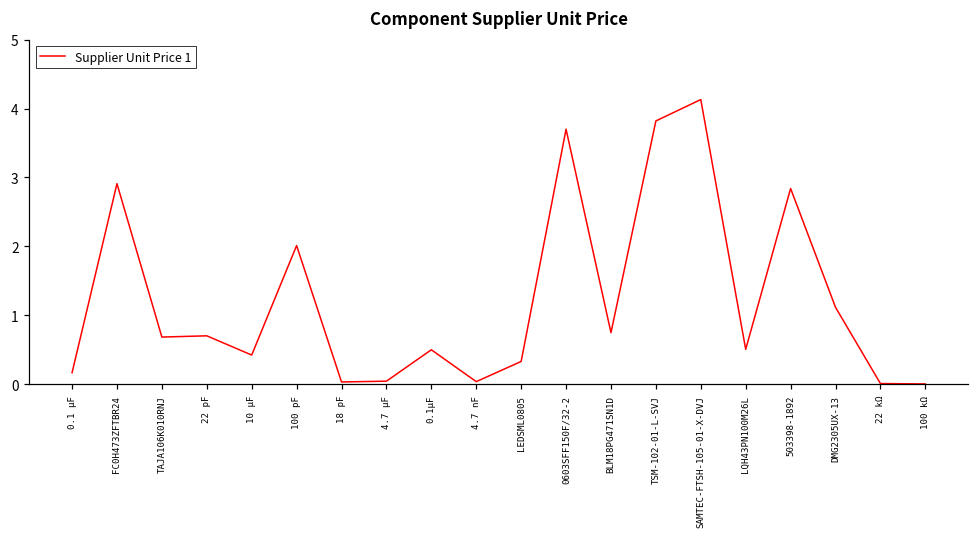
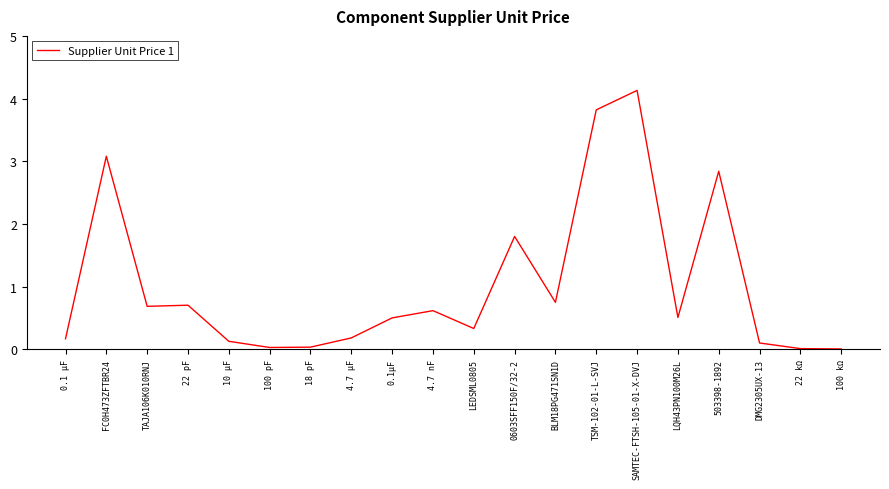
  {
    "0.1 µF": 0.2,
-   "FC0H473ZFTBR24": 2.9,
+   "FC0H473ZFTBR24": 3.1,
    "TAJA106K010RNJ": 0.7,
    "22 pF": 0.7,
-   "10 µF": 0.4,
-   "100 pF": 2.0,
+   "10 µF": 0.1,
+   "100 pF": 0.0,
    "18 pF": 0.0,
-   "4.7 µF": 0.0,
+   "4.7 µF": 0.2,
    "0.1µF": 0.5,
-   "4.7 nF": 0.0,
+   "4.7 nF": 0.6,
    "LEDSML0805": 0.3,
-   "0603SFF150F/32-2": 3.7,
+   "0603SFF150F/32-2": 1.8,
    "BLM18PG471SN1D": 0.7,
    "TSM-102-01-L-SVJ": 3.8,
    "SAMTEC-FTSH-105-01-X-DVJ": 4.1,
    "LQH43PN100M26L": 0.5,
    "503398-1892": 2.8,
-   "DMG2305UX-13": 1.1,
+   "DMG2305UX-13": 0.1,
    "22 kΩ": 0.0,
    "100 kΩ": 0.0
  }
